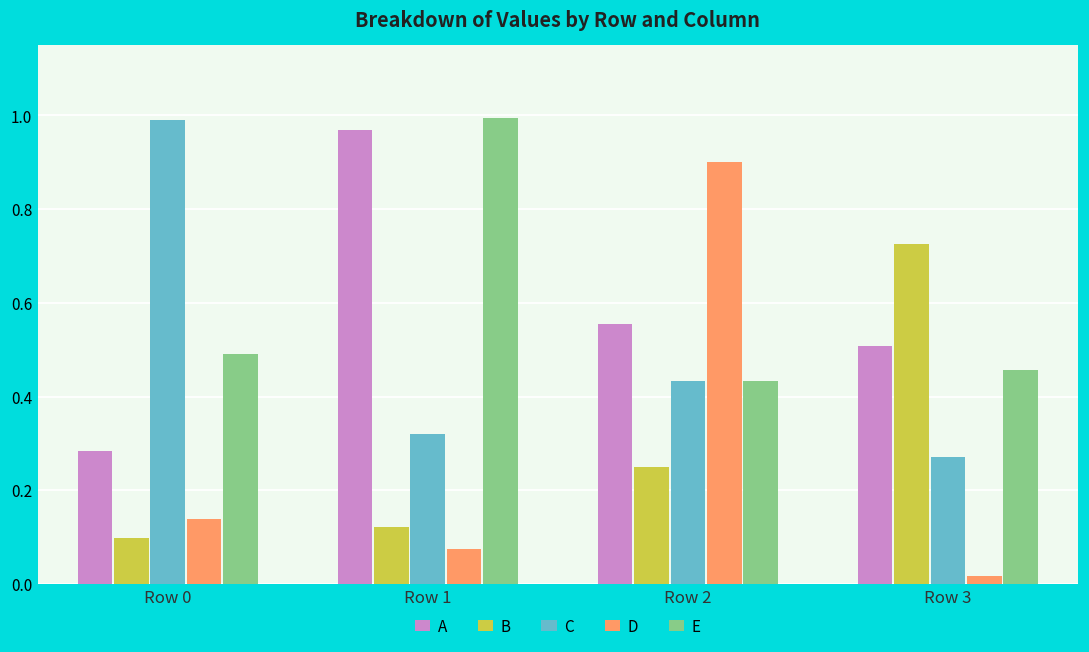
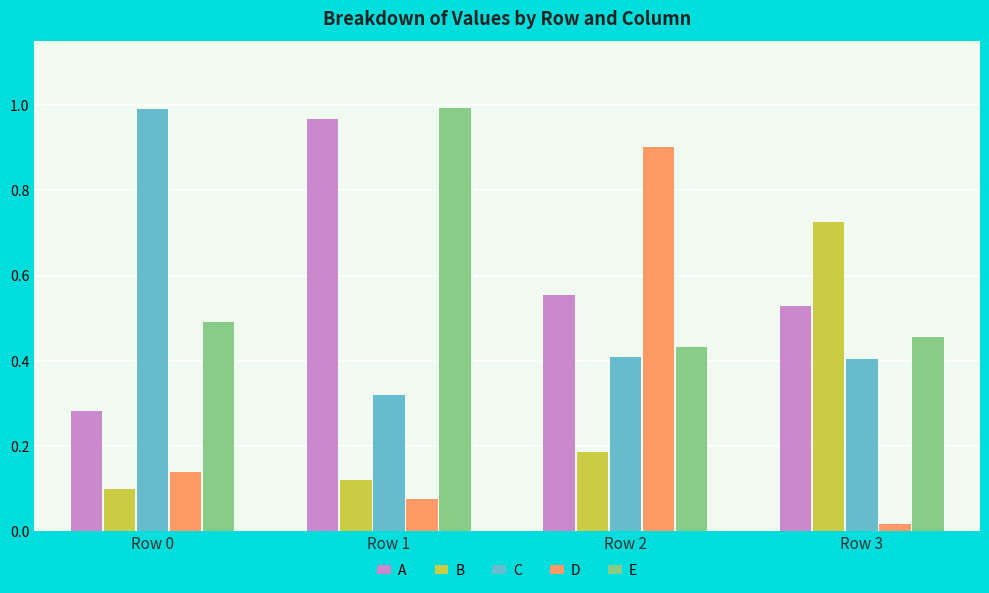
  {
    "A": {
      "Row 0": 0.28,
      "Row 1": 0.97,
      "Row 2": 0.55,
-     "Row 3": 0.51
+     "Row 3": 0.53
    },
    "B": {
      "Row 0": 0.10,
      "Row 1": 0.12,
-     "Row 2": 0.25,
+     "Row 2": 0.19,
      "Row 3": 0.72
    },
    "C": {
      "Row 0": 0.99,
      "Row 1": 0.32,
-     "Row 2": 0.43,
-     "Row 3": 0.27
+     "Row 2": 0.41,
+     "Row 3": 0.40
    },
    "D": {
      "Row 0": 0.14,
      "Row 1": 0.07,
      "Row 2": 0.90,
      "Row 3": 0.02
    },
    "E": {
      "Row 0": 0.49,
      "Row 1": 0.99,
      "Row 2": 0.43,
      "Row 3": 0.46
    }
  }
